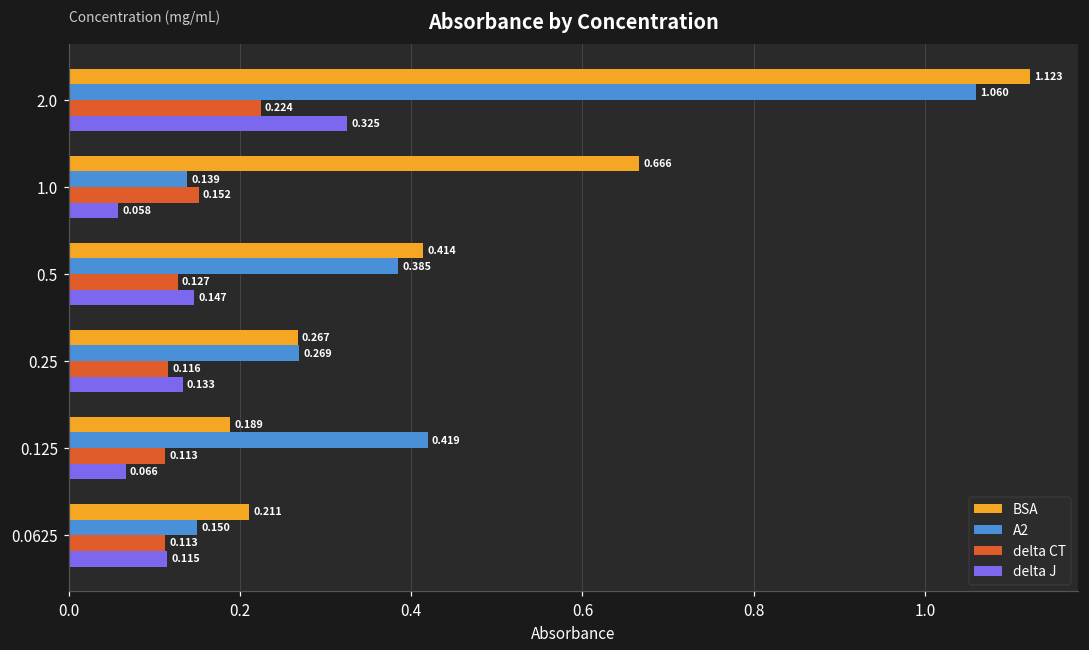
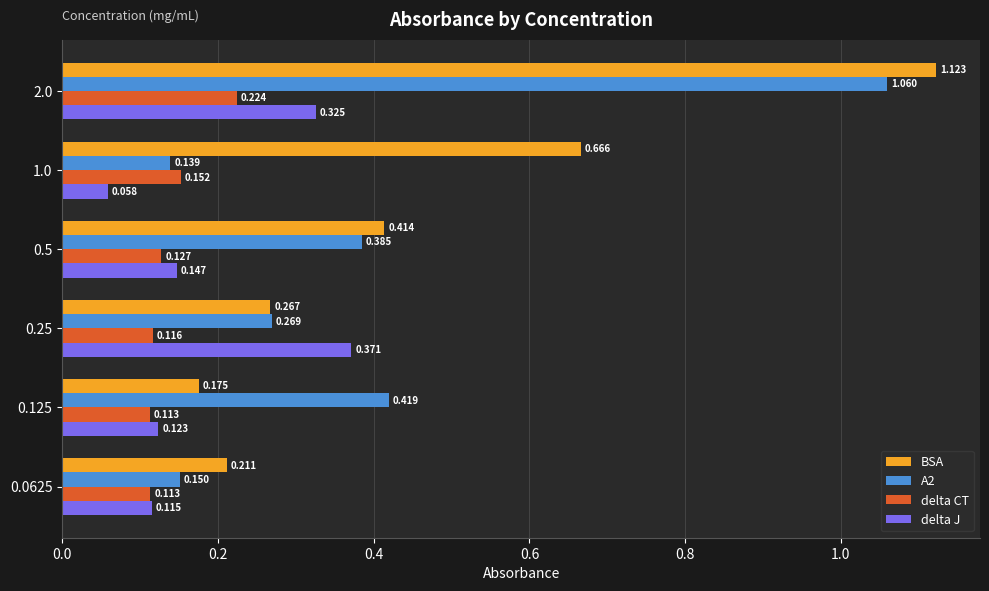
  {
    "BSA": {
      "2.0": 1.123,
      "1.0": 0.666,
      "0.5": 0.414,
      "0.25": 0.267,
-     "0.125": 0.189,
+     "0.125": 0.175,
      "0.0625": 0.211
    },
    "A2": {
      "2.0": 1.060,
      "1.0": 0.139,
      "0.5": 0.385,
      "0.25": 0.269,
      "0.125": 0.419,
      "0.0625": 0.150
    },
    "delta CT": {
      "2.0": 0.224,
      "1.0": 0.152,
      "0.5": 0.127,
      "0.25": 0.116,
      "0.125": 0.113,
      "0.0625": 0.113
    },
    "delta J": {
      "2.0": 0.325,
      "1.0": 0.058,
      "0.5": 0.147,
-     "0.25": 0.133,
-     "0.125": 0.066,
+     "0.25": 0.371,
+     "0.125": 0.123,
      "0.0625": 0.115
    }
  }
